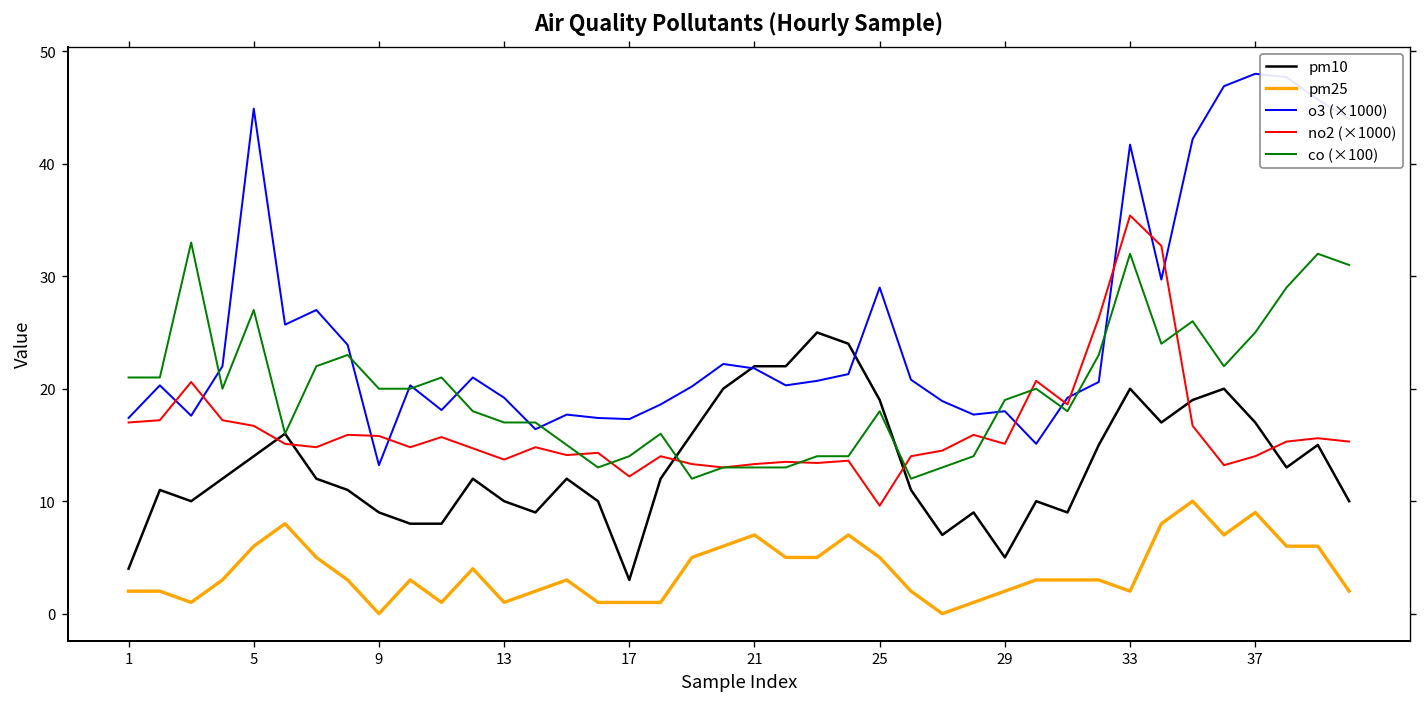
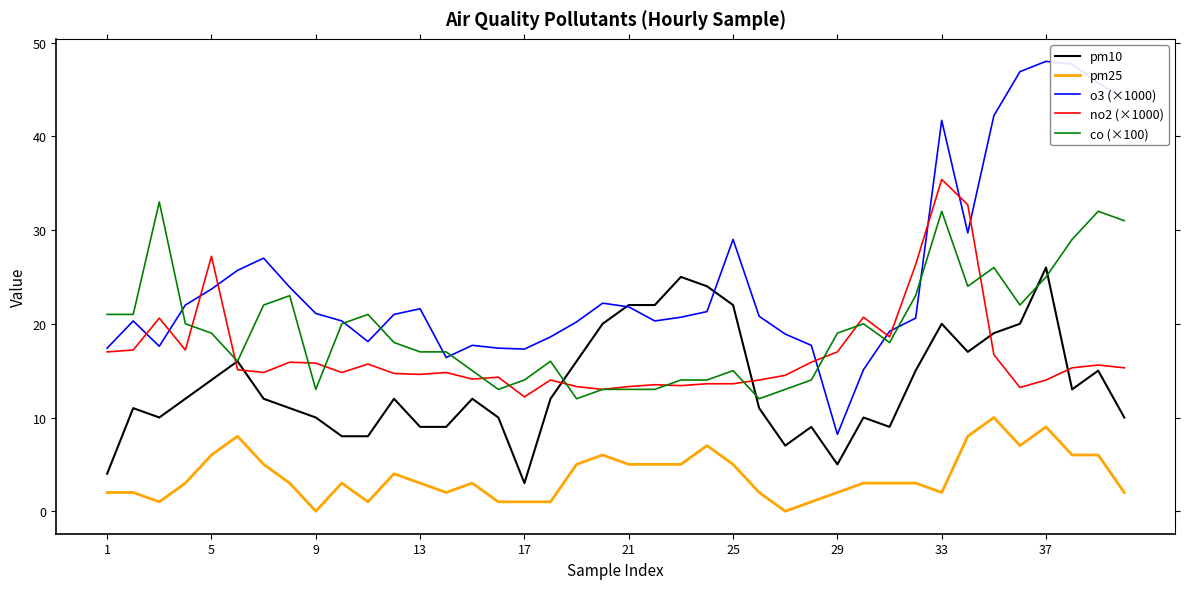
  {
    "pm10": {
      "1": 4,
      "5": 14,
-     "9": 9,
-     "13": 10,
+     "9": 10,
+     "13": 9,
      "17": 3,
-     "25": 19,
+     "25": 22,
      "29": 5,
      "33": 20,
-     "37": 17
+     "37": 26
    },
    "pm25": {
      "1": 2,
      "5": 6,
      "9": 0,
-     "13": 1,
+     "13": 3,
      "17": 1,
-     "21": 7,
+     "21": 5,
      "25": 5,
      "29": 2,
      "33": 2,
      "37": 9
    },
    "o3 (×1000)": {
      "1": 17,
-     "5": 45,
-     "9": 13,
-     "13": 19,
+     "5": 24,
+     "9": 21,
+     "13": 22,
      "17": 17,
      "25": 29,
-     "29": 18,
+     "29": 8,
      "33": 42,
      "37": 48
    },
    "no2 (×1000)": {
      "1": 17,
-     "5": 17,
+     "5": 27,
      "9": 16,
-     "13": 14,
+     "13": 15,
      "17": 12,
      "21": 13,
-     "25": 10,
-     "29": 15,
+     "25": 14,
+     "29": 17,
      "33": 35,
      "37": 14
    },
    "co (×100)": {
      "1": 21,
-     "5": 27,
-     "9": 20,
+     "5": 19,
+     "9": 13,
      "13": 17,
      "17": 14,
      "21": 13,
-     "25": 18,
+     "25": 15,
      "29": 19,
      "33": 32,
      "37": 25
    }
  }
